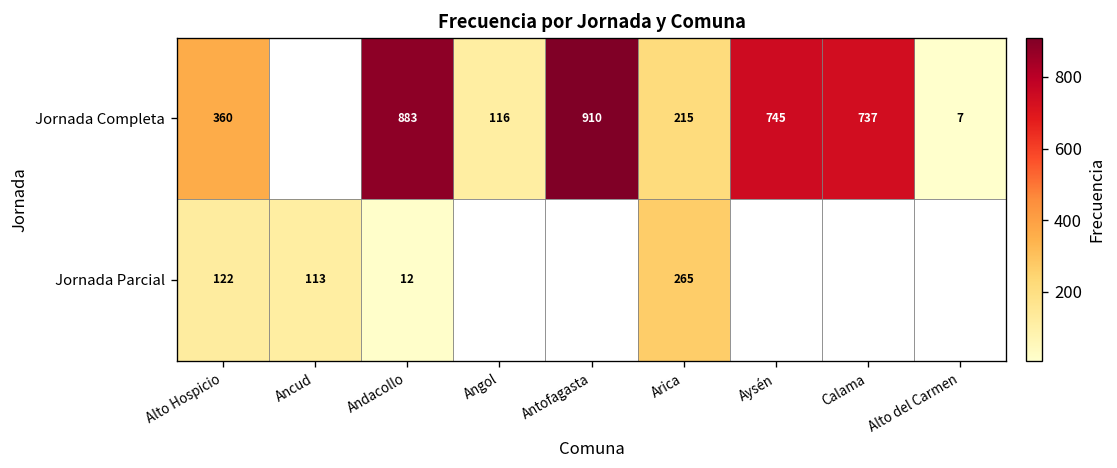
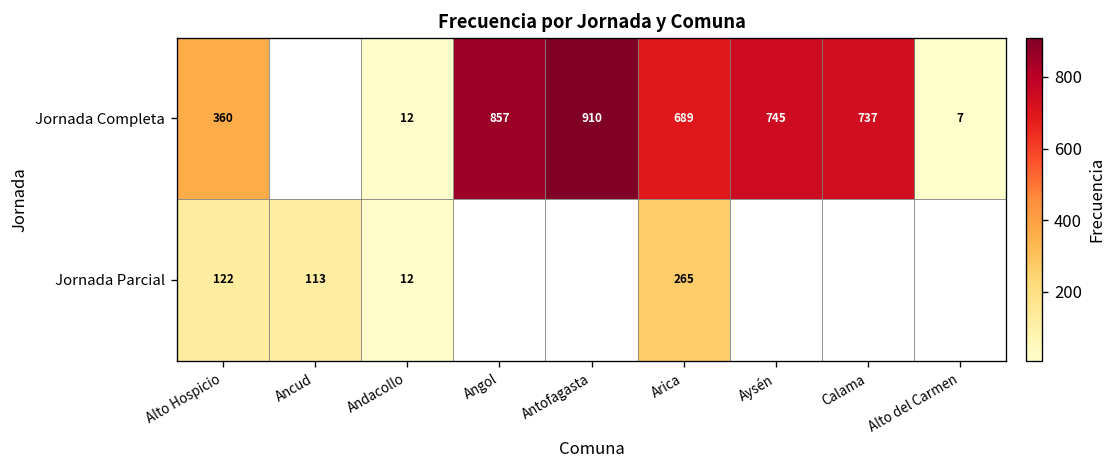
  {
    "Jornada Completa": {
      "Alto Hospicio": 360,
-     "Andacollo": 883,
-     "Angol": 116,
+     "Andacollo": 12,
+     "Angol": 857,
      "Antofagasta": 910,
-     "Arica": 215,
+     "Arica": 689,
      "Aysén": 745,
      "Calama": 737,
      "Alto del Carmen": 7
    },
    "Jornada Parcial": {
      "Alto Hospicio": 122,
      "Ancud": 113,
      "Andacollo": 12,
      "Arica": 265
    }
  }
